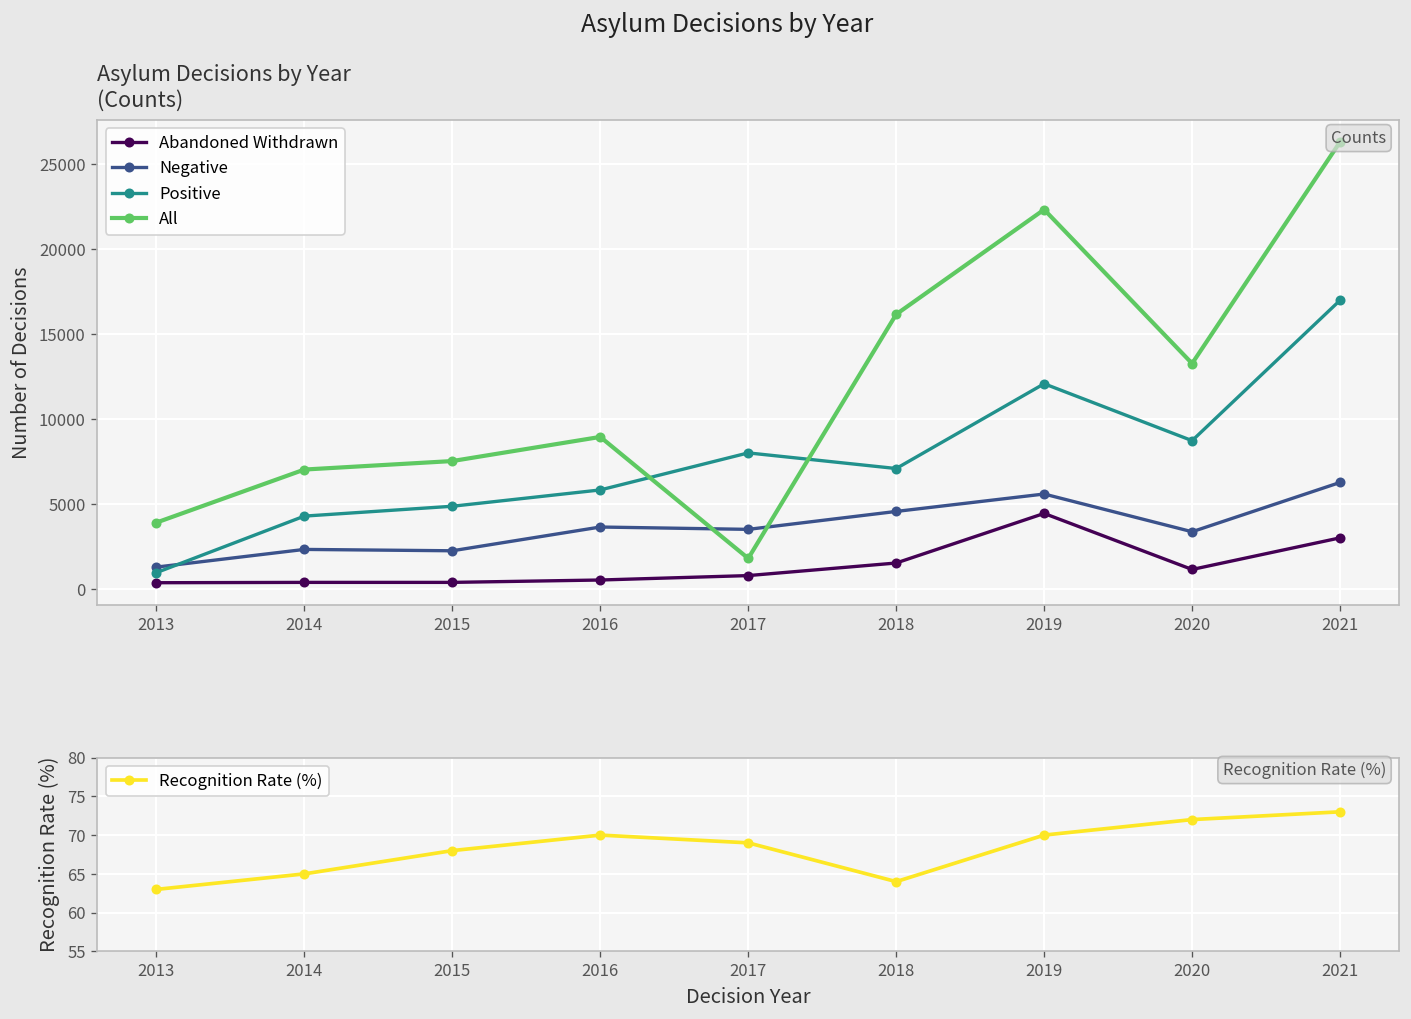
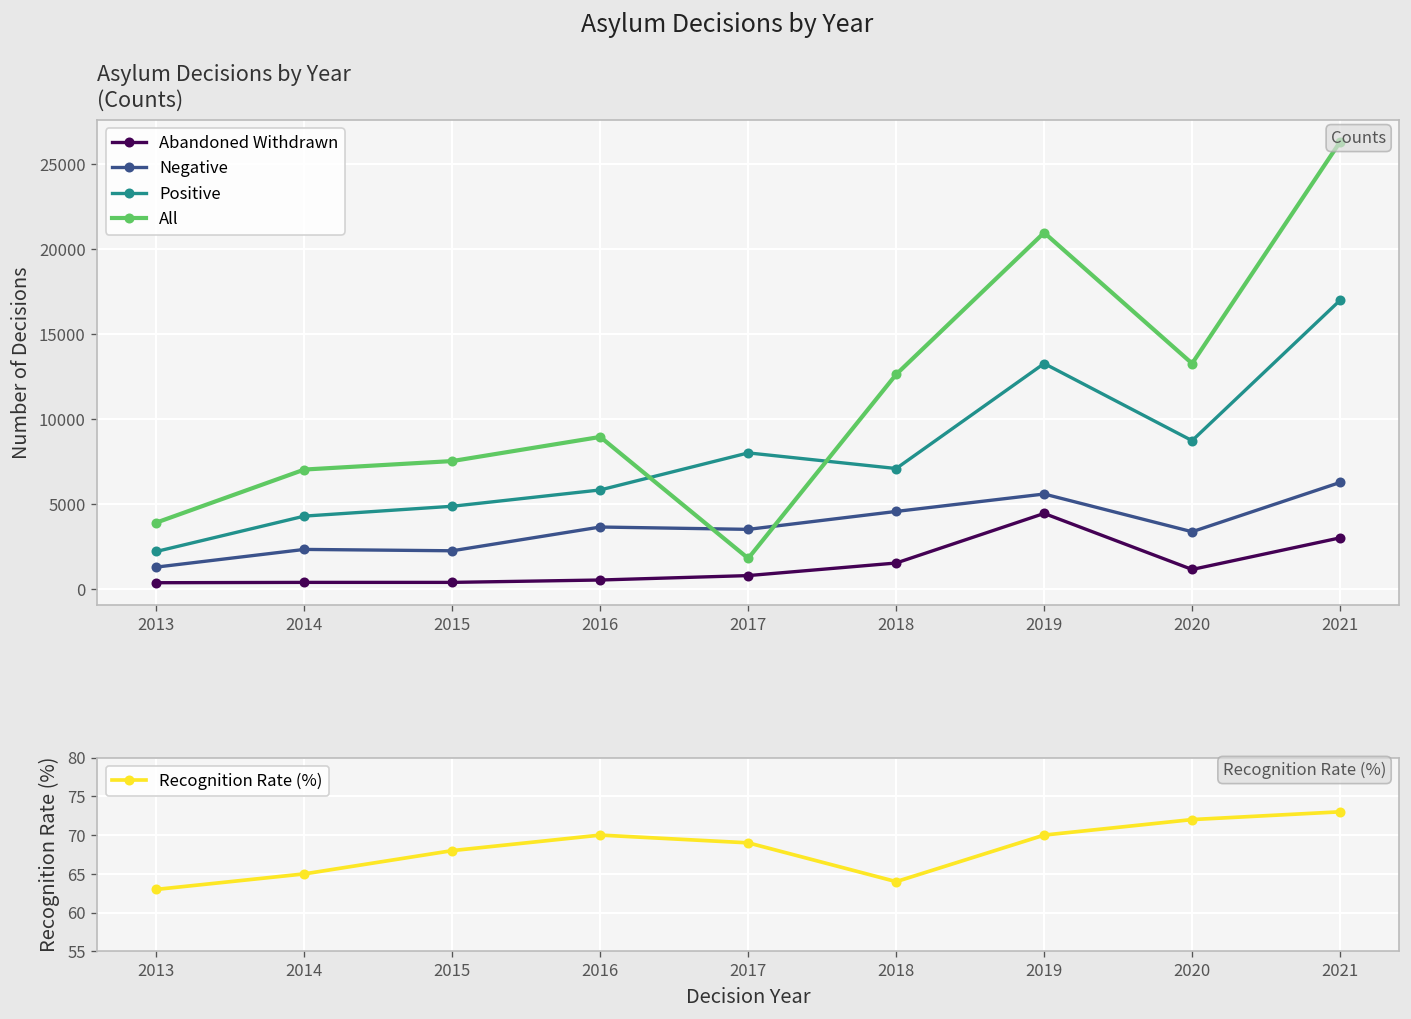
  {
    "Asylum Decisions by Year (Counts)": {
      "Abandoned Withdrawn": {
        "2013": 400,
        "2014": 400,
        "2015": 400,
        "2016": 500,
        "2017": 800,
        "2018": 1500,
        "2019": 4500,
        "2020": 1200,
        "2021": 3000
      },
      "Negative": {
        "2013": 1300,
        "2014": 2300,
        "2015": 2300,
        "2016": 3700,
        "2017": 3500,
        "2018": 4600,
        "2019": 5600,
        "2020": 3400,
        "2021": 6300
      },
      "Positive": {
-       "2013": 1000,
+       "2013": 2200,
        "2014": 4300,
        "2015": 4900,
        "2016": 5800,
        "2017": 8000,
        "2018": 7100,
-       "2019": 12100,
+       "2019": 13300,
        "2020": 8700,
        "2021": 17000
      },
      "All": {
        "2013": 3900,
        "2014": 7000,
        "2015": 7500,
        "2016": 9000,
        "2017": 1800,
-       "2018": 16200,
-       "2019": 22300,
+       "2018": 12600,
+       "2019": 21000,
        "2020": 13300
      }
    }
  }
